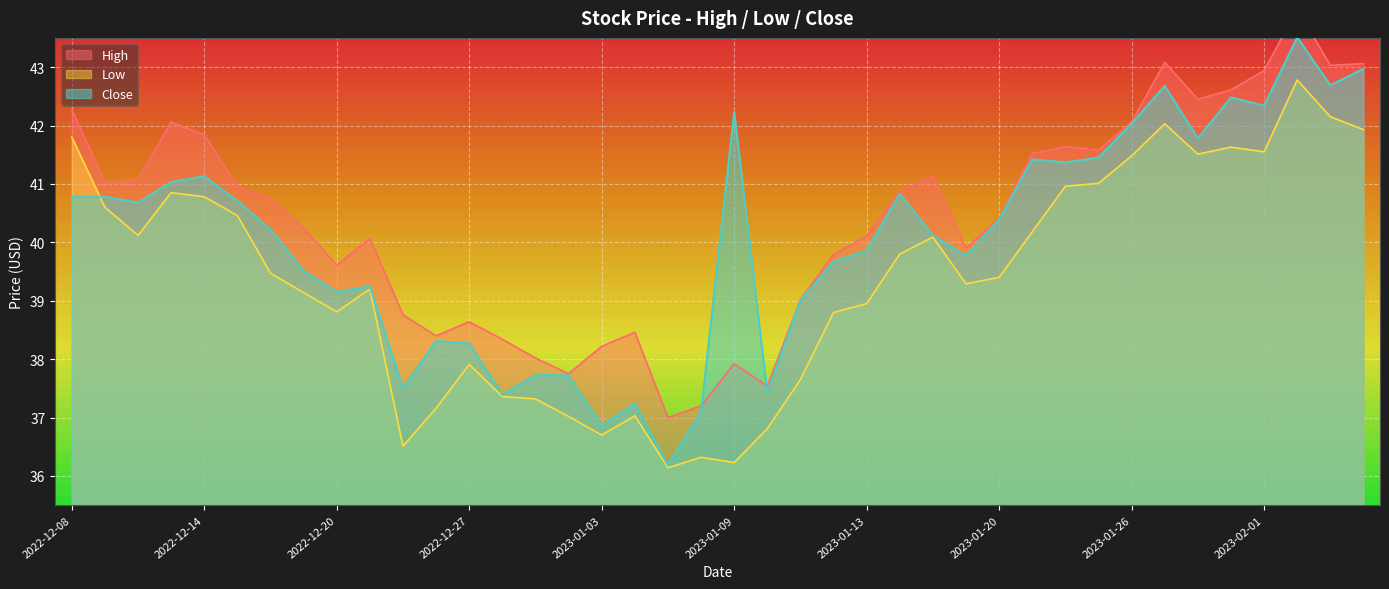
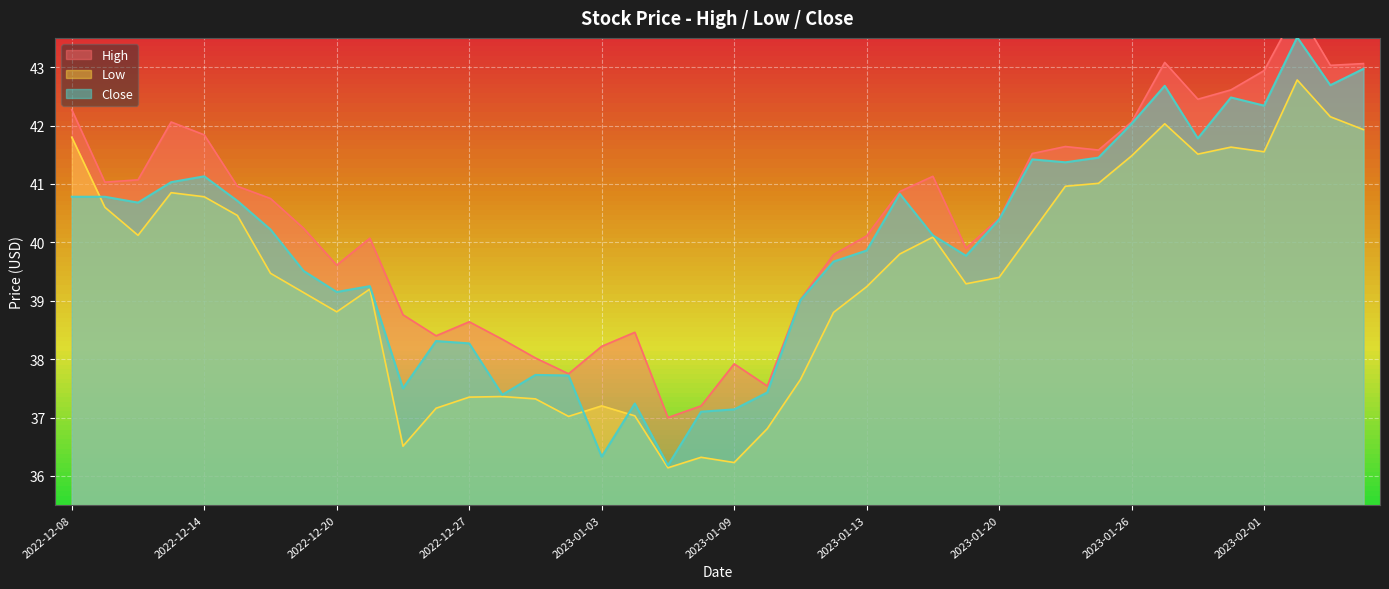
  {
    "High": {
      "2022-12-08": 42.3,
      "2022-12-14": 41.8,
      "2022-12-20": 39.6,
      "2022-12-27": 38.6,
      "2023-01-03": 38.2,
      "2023-01-09": 37.9,
      "2023-01-13": 40.1,
      "2023-02-01": 42.9
    },
    "Low": {
      "2022-12-08": 41.8,
      "2022-12-14": 40.8,
      "2022-12-20": 38.8,
-     "2022-12-27": 37.9,
-     "2023-01-03": 36.7,
+     "2022-12-27": 37.4,
+     "2023-01-03": 37.2,
      "2023-01-09": 36.2,
-     "2023-01-13": 39.0,
+     "2023-01-13": 39.2,
      "2023-01-20": 39.4,
      "2023-01-26": 41.5,
      "2023-02-01": 41.6
    },
    "Close": {
      "2022-12-08": 40.8,
      "2022-12-14": 41.1,
      "2022-12-20": 39.2,
      "2022-12-27": 38.3,
-     "2023-01-03": 36.9,
-     "2023-01-09": 42.2,
+     "2023-01-03": 36.3,
+     "2023-01-09": 37.1,
      "2023-01-13": 39.9,
      "2023-02-01": 42.3
    }
  }
